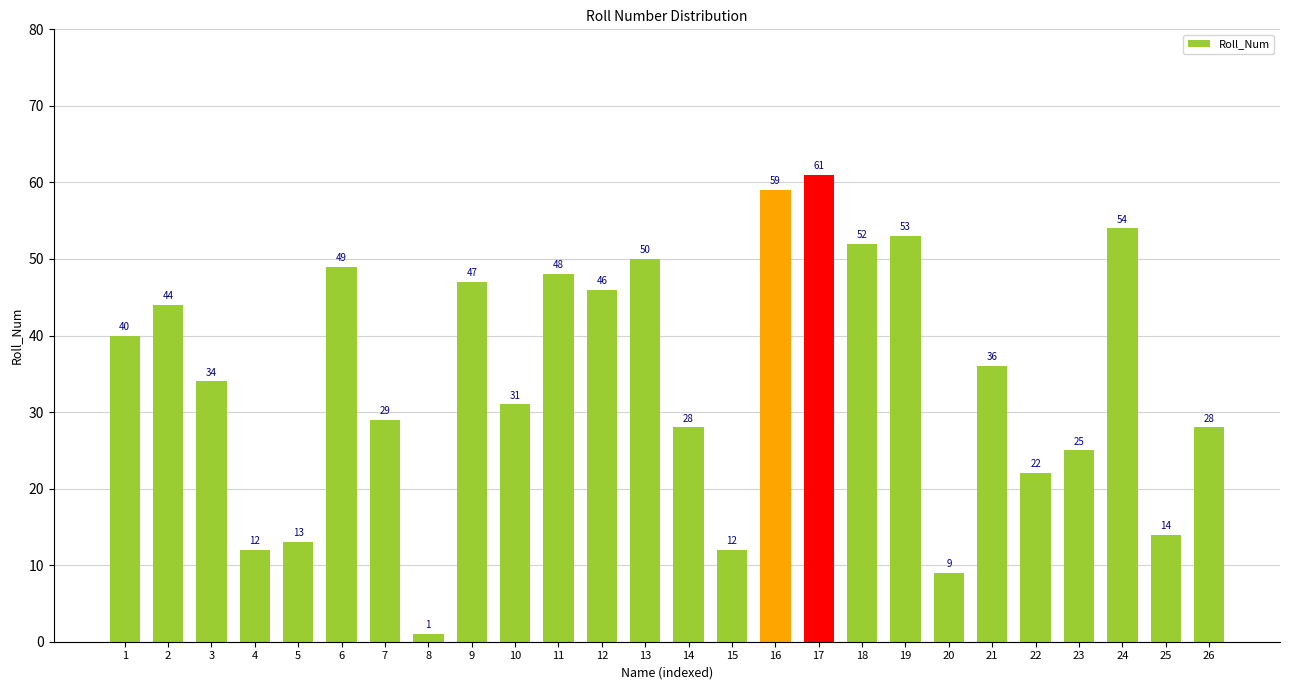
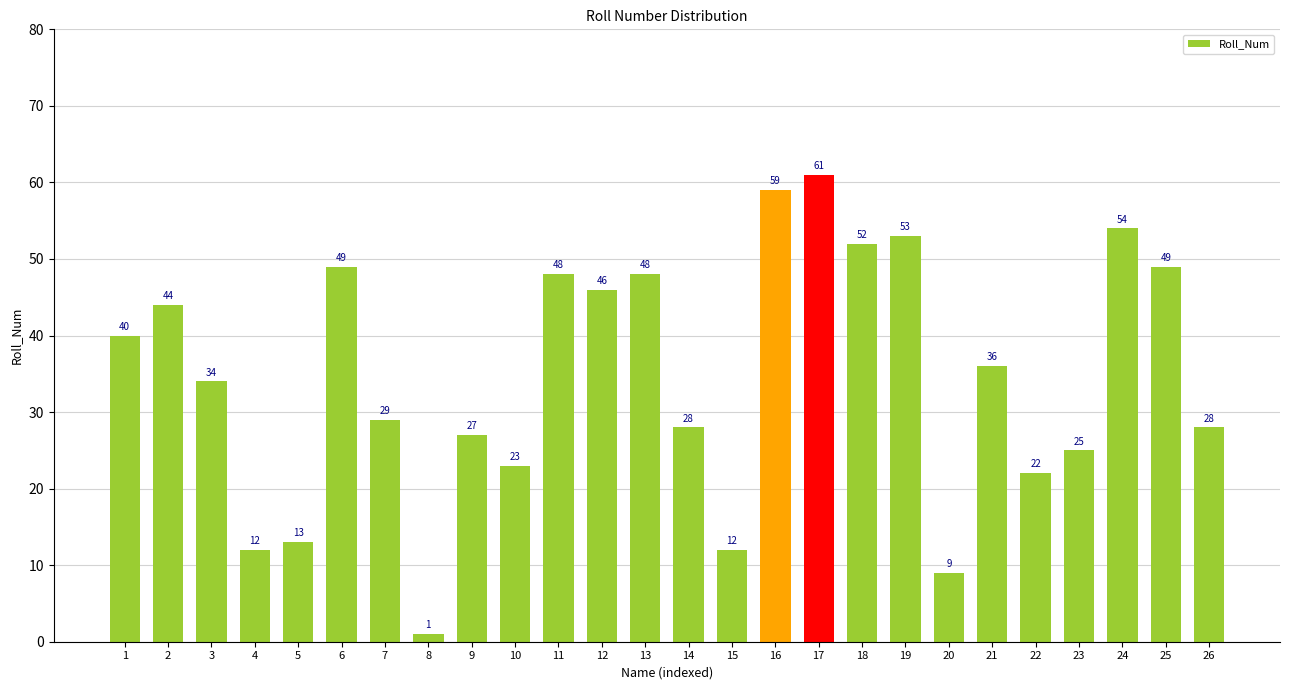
  {
    "1": 40,
    "2": 44,
    "3": 34,
    "4": 12,
    "5": 13,
    "6": 49,
    "7": 29,
    "8": 1,
-   "9": 47,
-   "10": 31,
+   "9": 27,
+   "10": 23,
    "11": 48,
    "12": 46,
-   "13": 50,
+   "13": 48,
    "14": 28,
    "15": 12,
    "16": 59,
    "17": 61,
    "18": 52,
    "19": 53,
    "20": 9,
    "21": 36,
    "22": 22,
    "23": 25,
    "24": 54,
-   "25": 14,
+   "25": 49,
    "26": 28
  }
